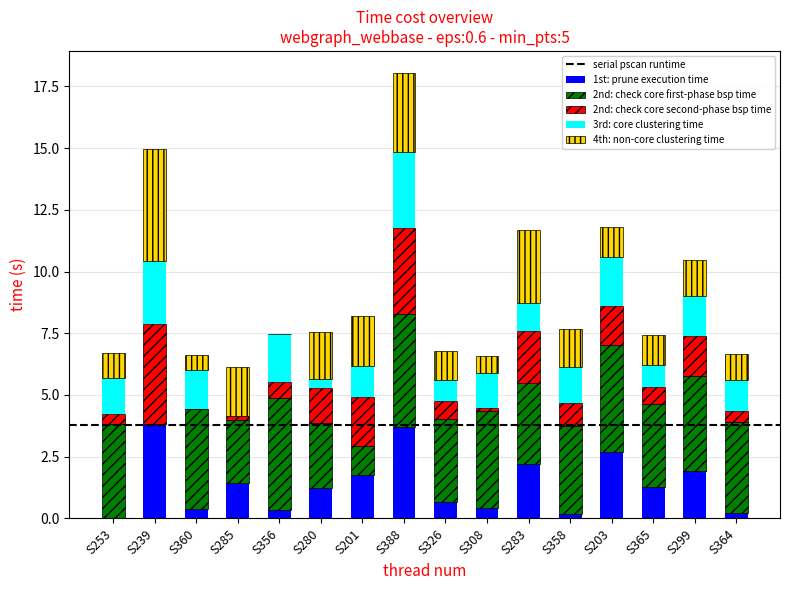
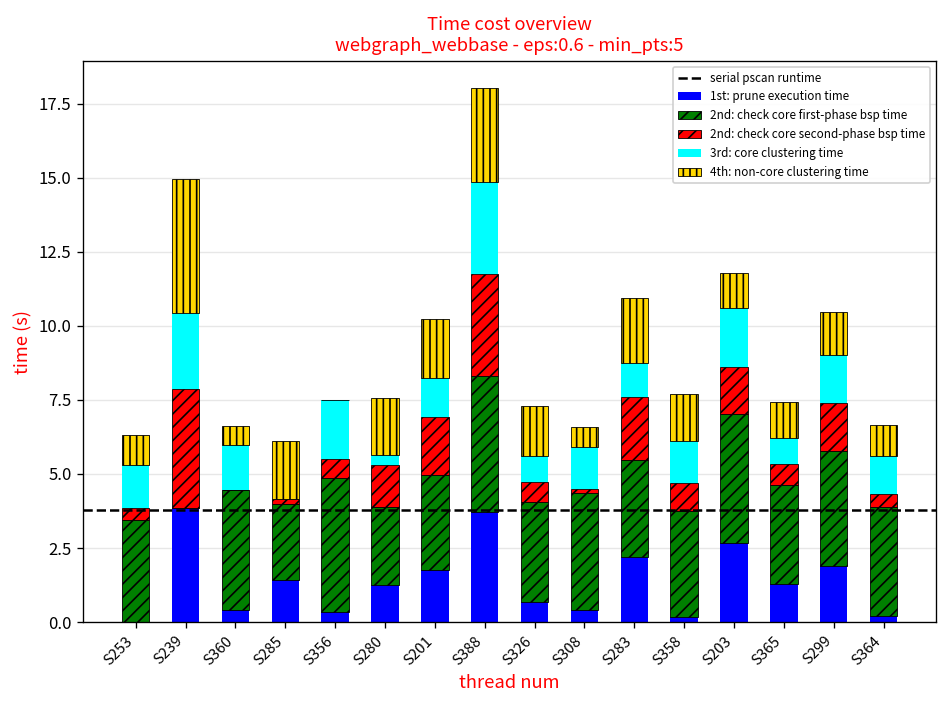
  {
    "1st: prune execution time": {
      "S253": 0.0,
      "S239": 3.8,
      "S360": 0.4,
      "S285": 1.4,
      "S356": 0.4,
      "S280": 1.2,
      "S201": 1.8,
      "S388": 3.7,
      "S326": 0.7,
      "S308": 0.4,
      "S283": 2.2,
      "S358": 0.2,
      "S203": 2.7,
      "S365": 1.3,
      "S299": 1.9,
      "S364": 0.2
    },
    "2nd: check core first-phase bsp time": {
-     "S253": 3.8,
+     "S253": 3.5,
      "S239": 0.0,
      "S360": 4.0,
      "S285": 2.5,
      "S356": 4.5,
      "S280": 2.6,
-     "S201": 1.2,
+     "S201": 3.2,
      "S388": 4.6,
      "S326": 3.4,
      "S308": 3.9,
      "S283": 3.3,
      "S358": 3.6,
      "S203": 4.3,
      "S365": 3.4,
      "S299": 3.9,
      "S364": 3.7
    },
    "2nd: check core second-phase bsp time": {
      "S253": 0.4,
      "S239": 4.0,
      "S360": 0.0,
      "S285": 0.2,
      "S356": 0.6,
      "S280": 1.4,
      "S201": 2.0,
      "S388": 3.5,
      "S326": 0.7,
      "S308": 0.1,
      "S283": 2.1,
      "S358": 0.9,
      "S203": 1.6,
      "S365": 0.7,
      "S299": 1.6,
      "S364": 0.5
    },
    "3rd: core clustering time": {
      "S253": 1.4,
      "S239": 2.5,
      "S360": 1.5,
      "S285": 0.0,
      "S356": 2.0,
      "S280": 0.3,
      "S201": 1.3,
      "S388": 3.1,
      "S326": 0.9,
      "S308": 1.4,
      "S283": 1.1,
      "S358": 1.4,
      "S203": 2.0,
      "S365": 0.9,
      "S299": 1.6,
      "S364": 1.3
    },
    "4th: non-core clustering time": {
      "S253": 1.0,
      "S239": 4.5,
      "S360": 0.6,
      "S285": 2.0,
      "S356": 0.0,
      "S280": 1.9,
      "S201": 2.0,
      "S388": 3.2,
-     "S326": 1.2,
+     "S326": 1.7,
      "S308": 0.7,
-     "S283": 3.0,
+     "S283": 2.2,
      "S358": 1.6,
      "S203": 1.2,
      "S365": 1.2,
      "S299": 1.5,
      "S364": 1.1
    }
  }
